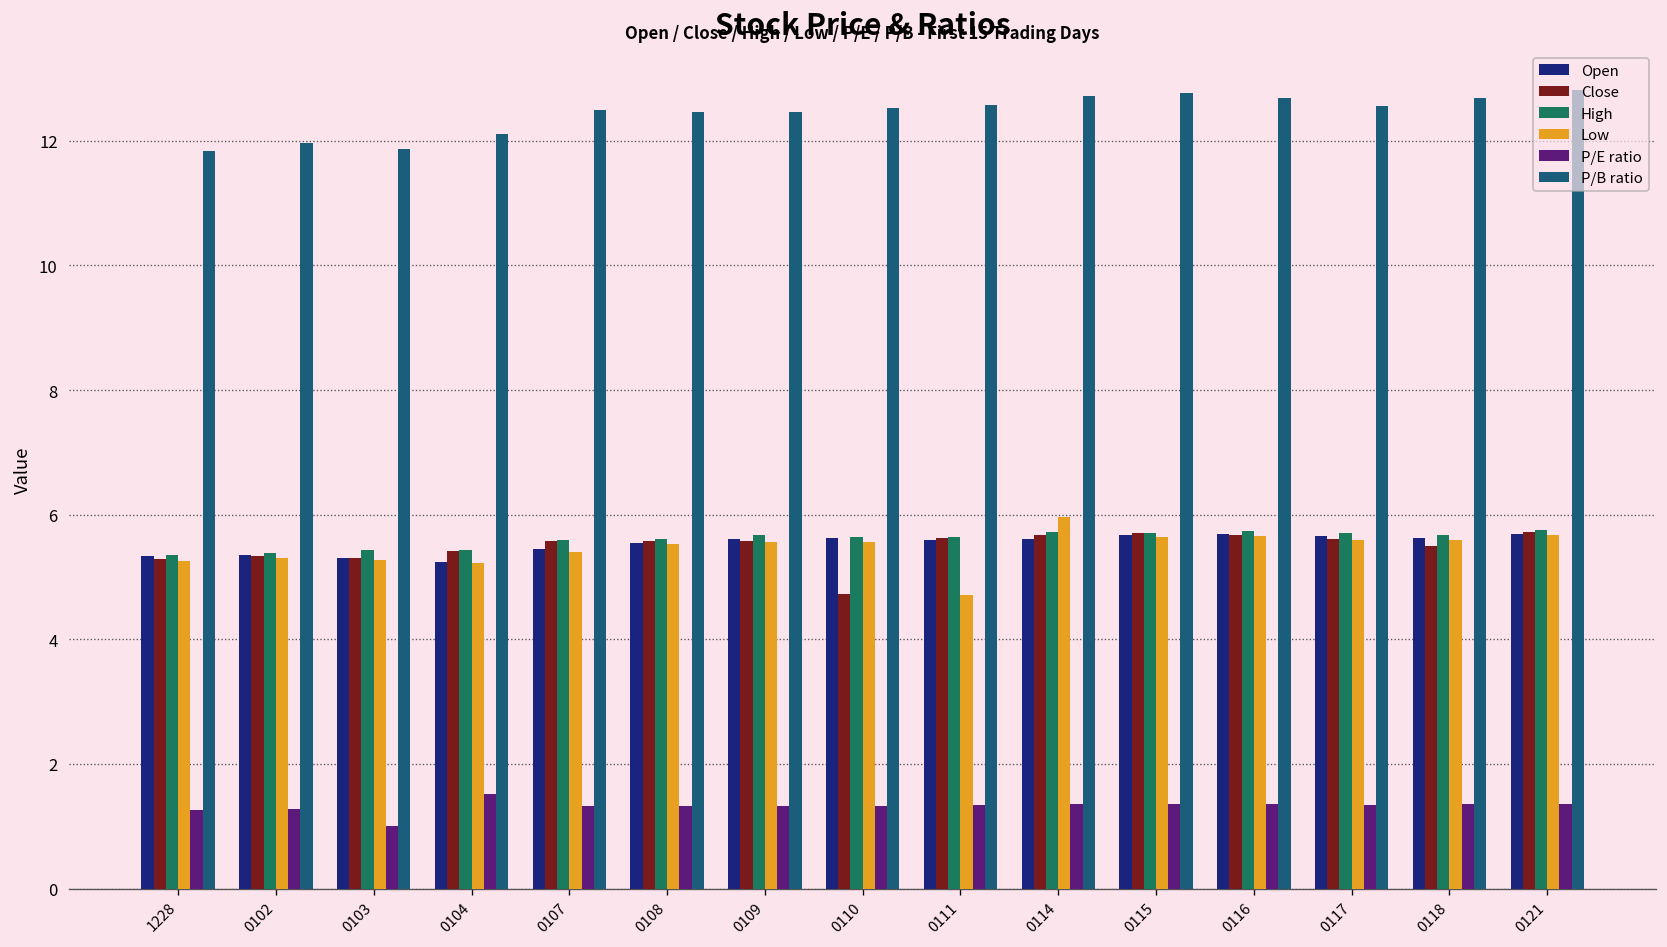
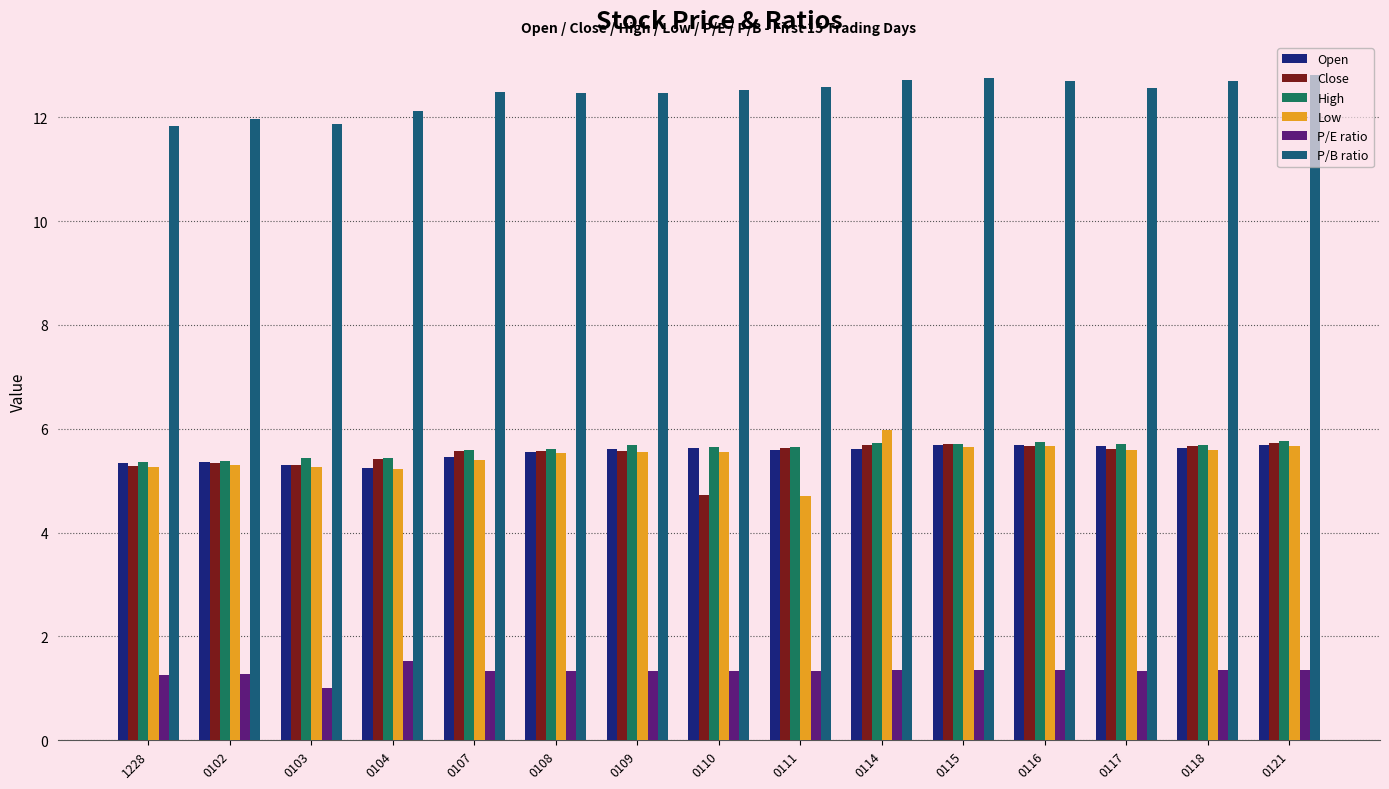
  {
    "Close": {
      "1228": 5.3,
      "0102": 5.3,
      "0103": 5.3,
      "0104": 5.4,
      "0107": 5.6,
      "0108": 5.6,
      "0109": 5.6,
      "0110": 4.7,
      "0111": 5.6,
      "0114": 5.7,
      "0115": 5.7,
      "0116": 5.7,
      "0117": 5.6,
-     "0118": 5.5,
+     "0118": 5.7,
      "0121": 5.7
    },
    "Low": {
      "1228": 5.3,
      "0102": 5.3,
      "0103": 5.3,
      "0104": 5.2,
      "0107": 5.4,
      "0108": 5.5,
      "0109": 5.6,
      "0110": 5.6,
      "0111": 4.7,
      "0114": 6.0,
      "0115": 5.6,
      "0116": 5.7,
      "0117": 5.6,
      "0118": 5.6,
      "0121": 5.7
    },
    "P/E ratio": {
      "1228": 1.3,
      "0102": 1.3,
      "0103": 1.0,
      "0104": 1.5,
      "0107": 1.3,
      "0108": 1.3,
      "0109": 1.3,
      "0110": 1.3,
      "0111": 1.3,
      "0114": 1.4,
      "0115": 1.4,
      "0116": 1.4,
      "0117": 1.3,
      "0118": 1.4,
      "0121": 1.4
    }
  }
